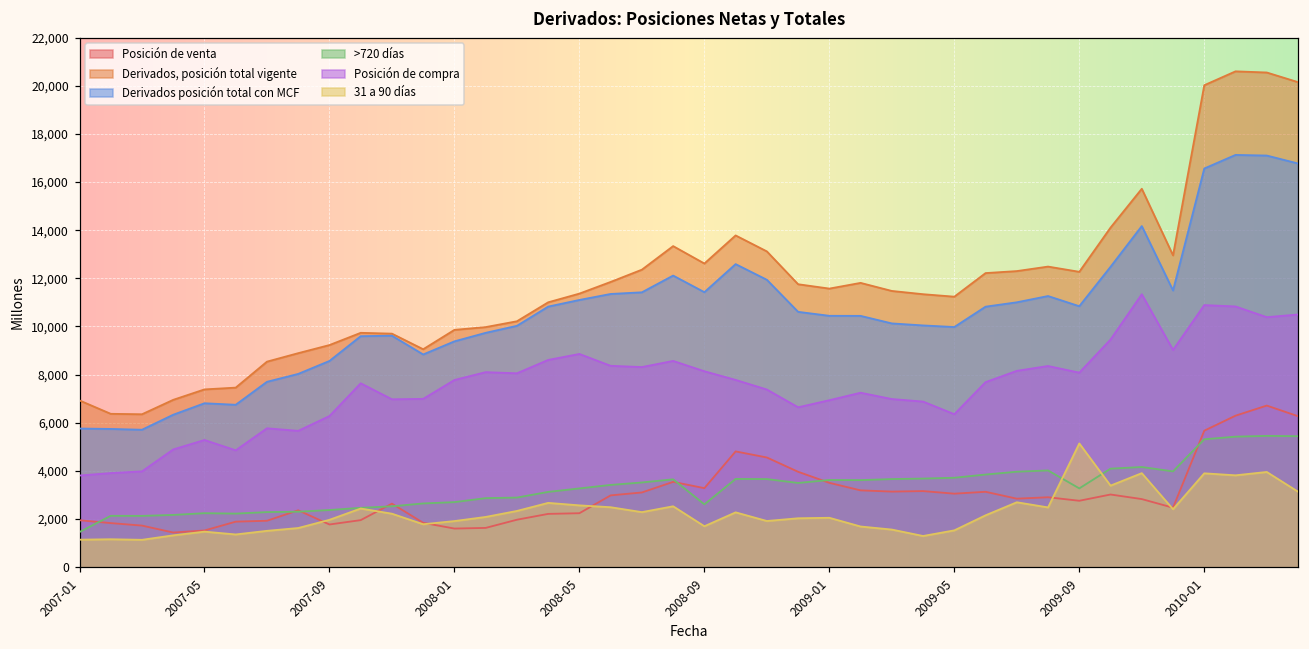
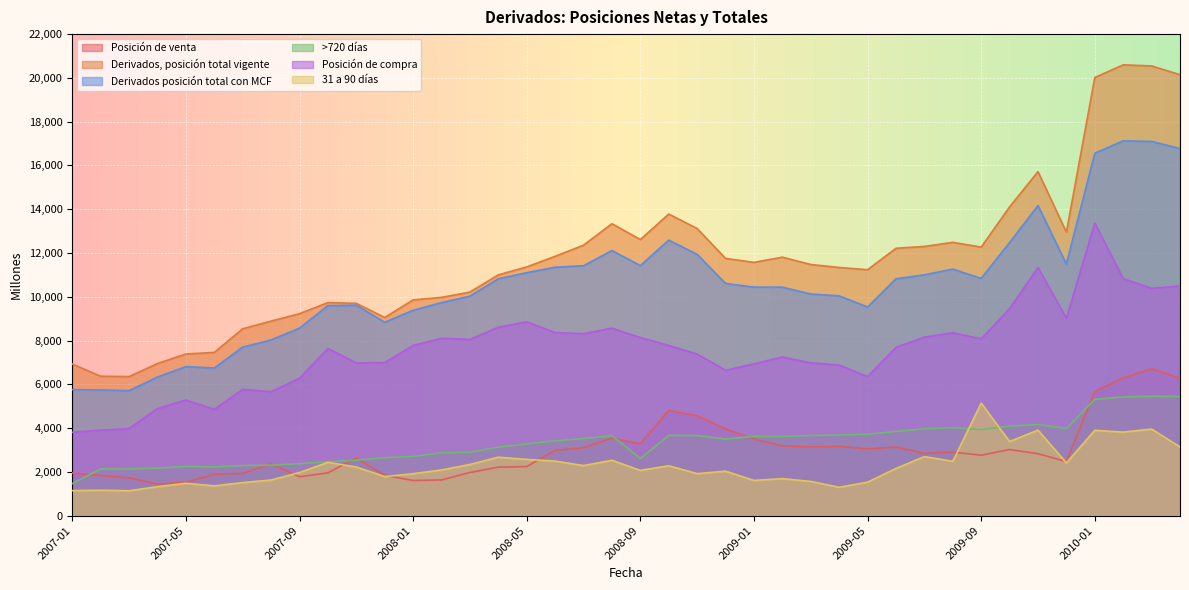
  {
    "Derivados posición total con MCF": {
      "2007-01": "5,800",
      "2007-05": "6,800",
      "2007-09": "8,600",
      "2008-01": "9,400",
      "2008-05": "11,100",
      "2008-09": "11,400",
      "2009-01": "10,400",
-     "2009-05": "10,000",
+     "2009-05": "9,500",
      "2009-09": "10,800",
      "2010-01": "16,600"
    },
    ">720 días": {
      "2007-01": "1,500",
      "2007-05": "2,200",
      "2007-09": "2,400",
      "2008-01": "2,700",
      "2008-05": "3,300",
      "2008-09": "2,600",
      "2009-05": "3,700",
-     "2009-09": "3,300",
+     "2009-09": "3,900",
      "2010-01": "5,300"
    },
    "Posición de compra": {
      "2007-01": "3,800",
      "2007-05": "5,300",
      "2007-09": "6,300",
      "2008-01": "7,800",
      "2008-05": "8,900",
      "2008-09": "8,100",
      "2009-01": "6,900",
      "2009-05": "6,400",
      "2009-09": "8,100",
-     "2010-01": "10,900"
+     "2010-01": "13,400"
    },
    "31 a 90 días": {
      "2007-01": "1,100",
      "2007-09": "2,000",
      "2008-01": "1,900",
      "2008-05": "2,600",
-     "2008-09": "1,700",
-     "2009-01": "2,100",
+     "2008-09": "2,100",
+     "2009-01": "1,600",
      "2009-05": "1,500",
      "2009-09": "5,100",
      "2010-01": "3,900"
    }
  }
